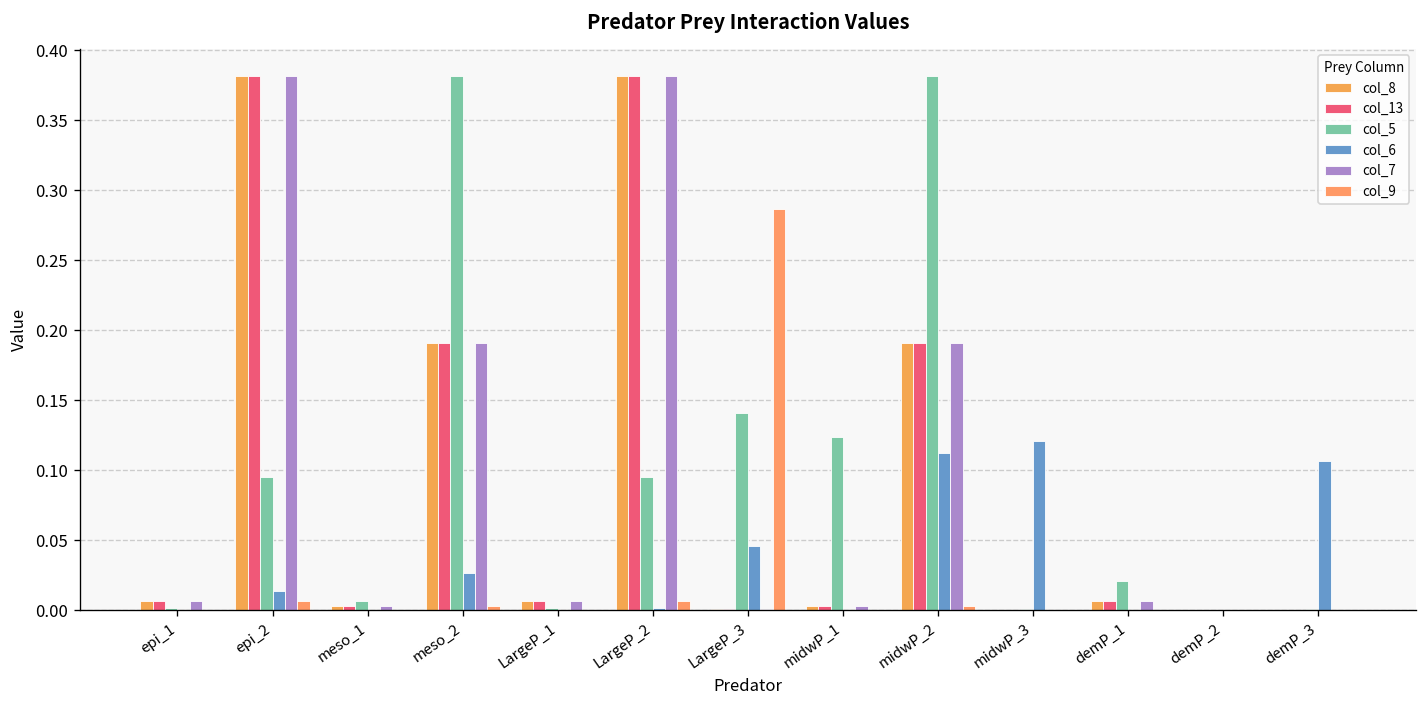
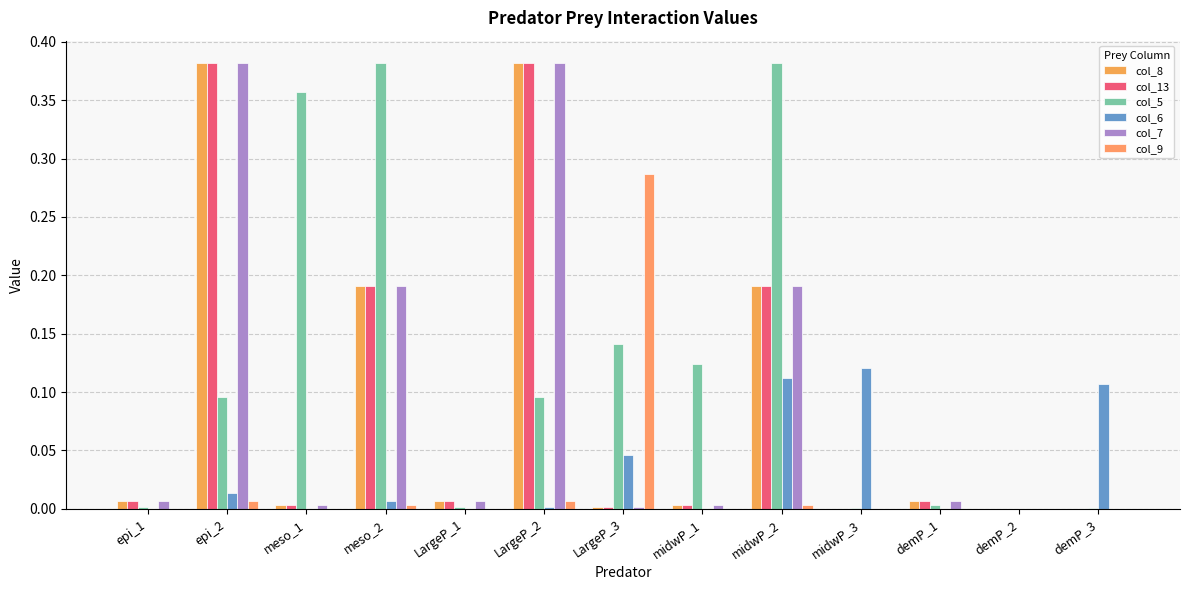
  {
    "col_13": {
      "epi_1": 0.007,
      "epi_2": 0.382,
      "meso_1": 0.003,
      "meso_2": 0.191,
      "LargeP_1": 0.007,
      "LargeP_2": 0.382,
      "midwP_1": 0.003,
      "midwP_2": 0.191,
      "demP_1": 0.007
    },
    "col_5": {
      "epi_2": 0.095,
-     "meso_1": 0.007,
+     "meso_1": 0.357,
      "meso_2": 0.382,
      "LargeP_2": 0.095,
      "LargeP_3": 0.141,
      "midwP_1": 0.124,
      "midwP_2": 0.382,
-     "demP_1": 0.021
+     "demP_1": 0.003
    },
    "col_6": {
      "epi_2": 0.014,
-     "meso_2": 0.027,
+     "meso_2": 0.007,
      "LargeP_3": 0.046,
      "midwP_2": 0.112,
      "midwP_3": 0.121,
      "demP_3": 0.107
    },
    "col_7": {
      "epi_1": 0.007,
      "epi_2": 0.382,
      "meso_1": 0.003,
      "meso_2": 0.191,
      "LargeP_1": 0.007,
      "LargeP_2": 0.382,
      "midwP_1": 0.003,
      "midwP_2": 0.191,
      "demP_1": 0.007
    }
  }
